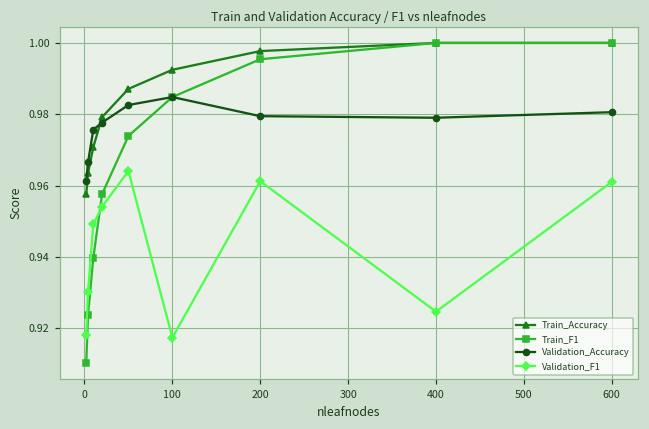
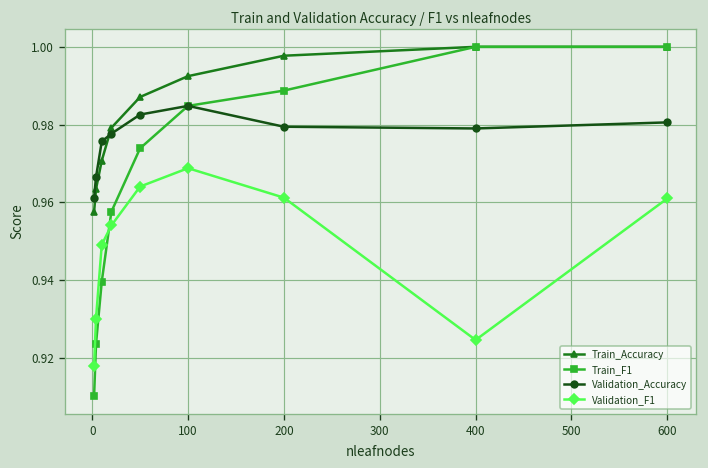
  {
    "Train_F1": {
-     "200": 0.995
+     "200": 0.989
    },
    "Validation_F1": {
-     "100": 0.917,
+     "100": 0.969,
      "200": 0.961,
      "400": 0.925,
      "600": 0.961
    }
  }
